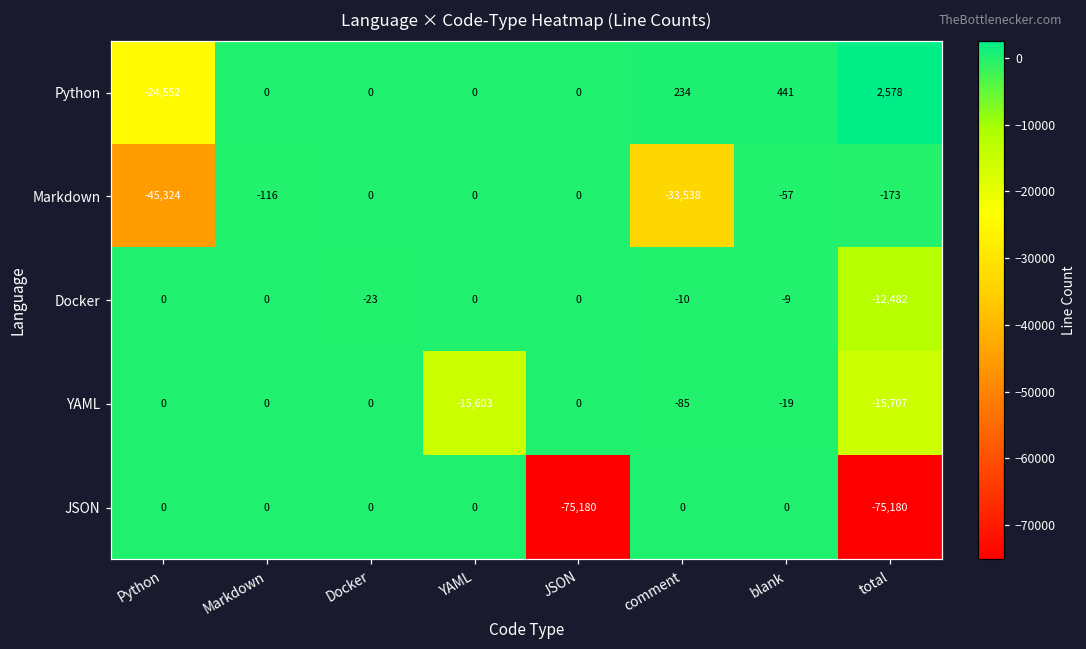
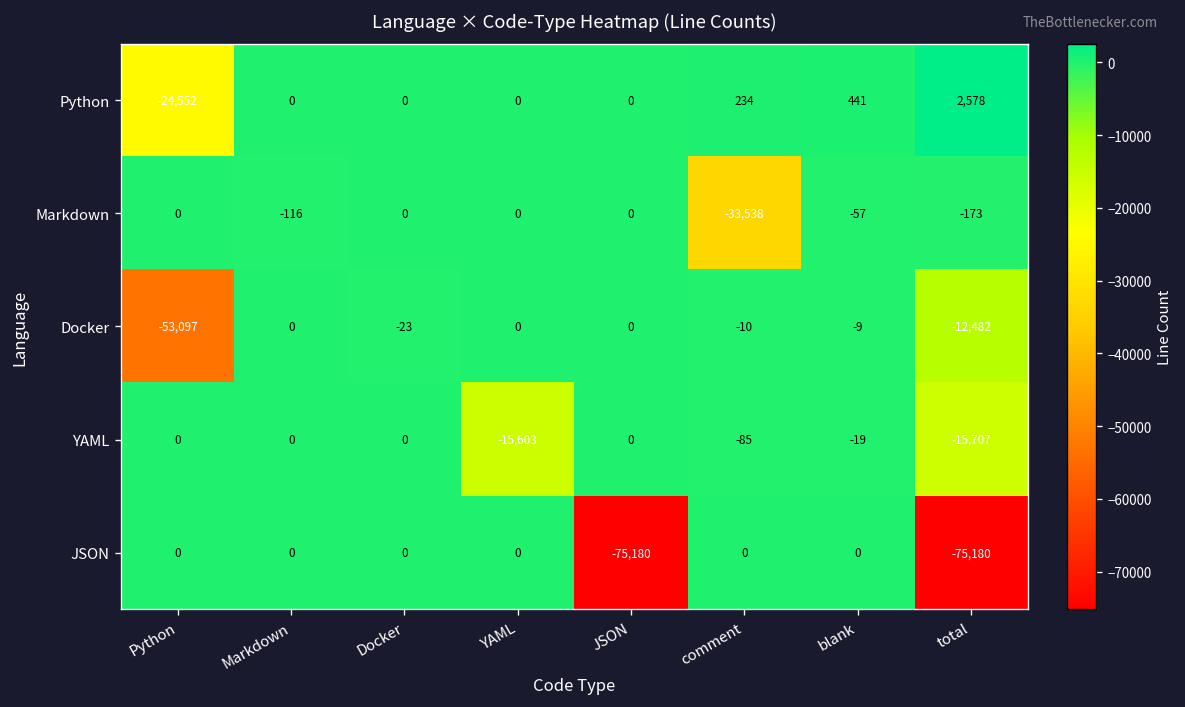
  {
    "Python": {
      "Python": "-24,552",
      "Markdown": "0",
      "Docker": "0",
      "YAML": "0",
      "JSON": "0",
      "comment": "234",
      "blank": "441",
      "total": "2,578"
    },
    "Markdown": {
-     "Python": "-45,324",
+     "Python": "0",
      "Markdown": "-116",
      "Docker": "0",
      "YAML": "0",
      "JSON": "0",
      "comment": "-33,538",
      "blank": "-57",
      "total": "-173"
    },
    "Docker": {
-     "Python": "0",
+     "Python": "-53,097",
      "Markdown": "0",
      "Docker": "-23",
      "YAML": "0",
      "JSON": "0",
      "comment": "-10",
      "blank": "-9",
      "total": "-12,482"
    },
    "YAML": {
      "Python": "0",
      "Markdown": "0",
      "Docker": "0",
      "YAML": "-15,603",
      "JSON": "0",
      "comment": "-85",
      "blank": "-19",
      "total": "-15,707"
    },
    "JSON": {
      "Python": "0",
      "Markdown": "0",
      "Docker": "0",
      "YAML": "0",
      "JSON": "-75,180",
      "comment": "0",
      "blank": "0",
      "total": "-75,180"
    }
  }
